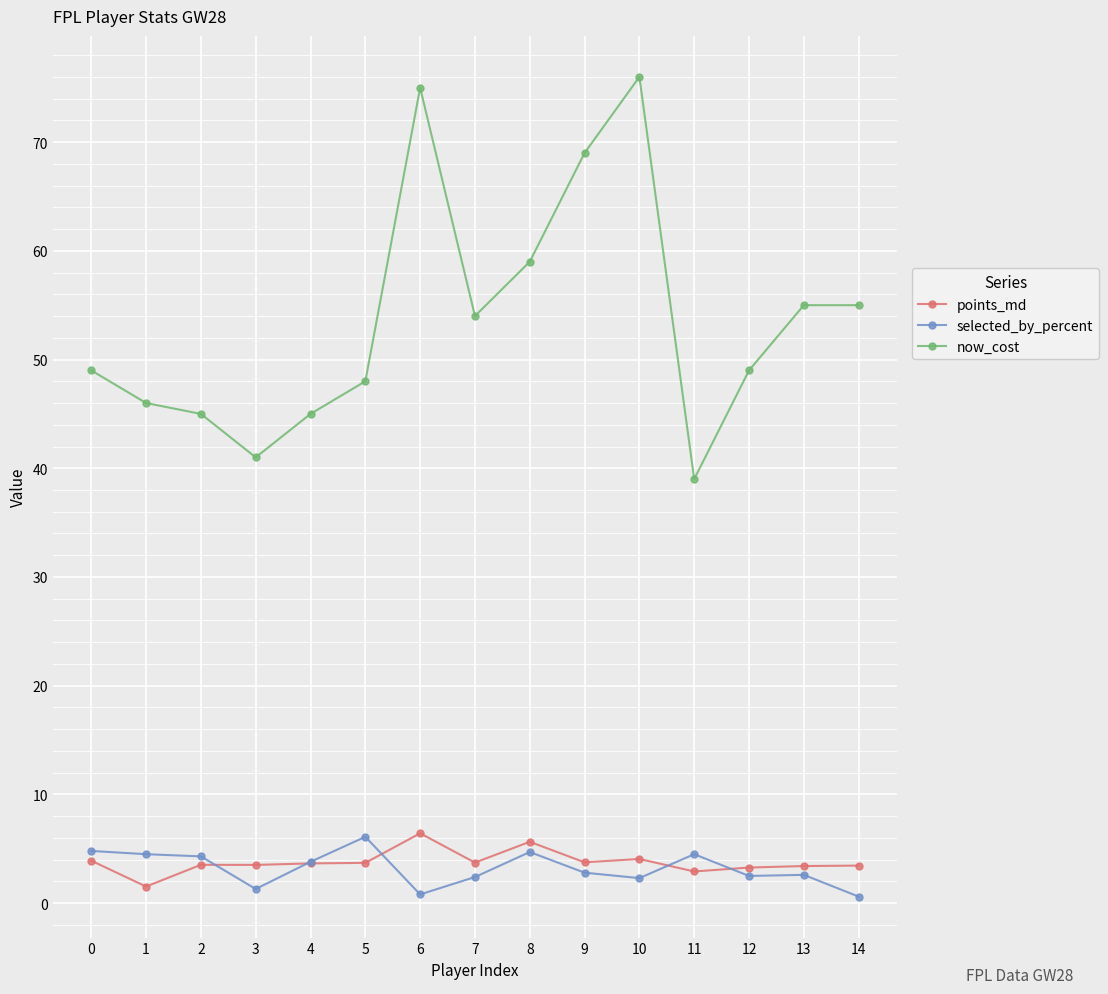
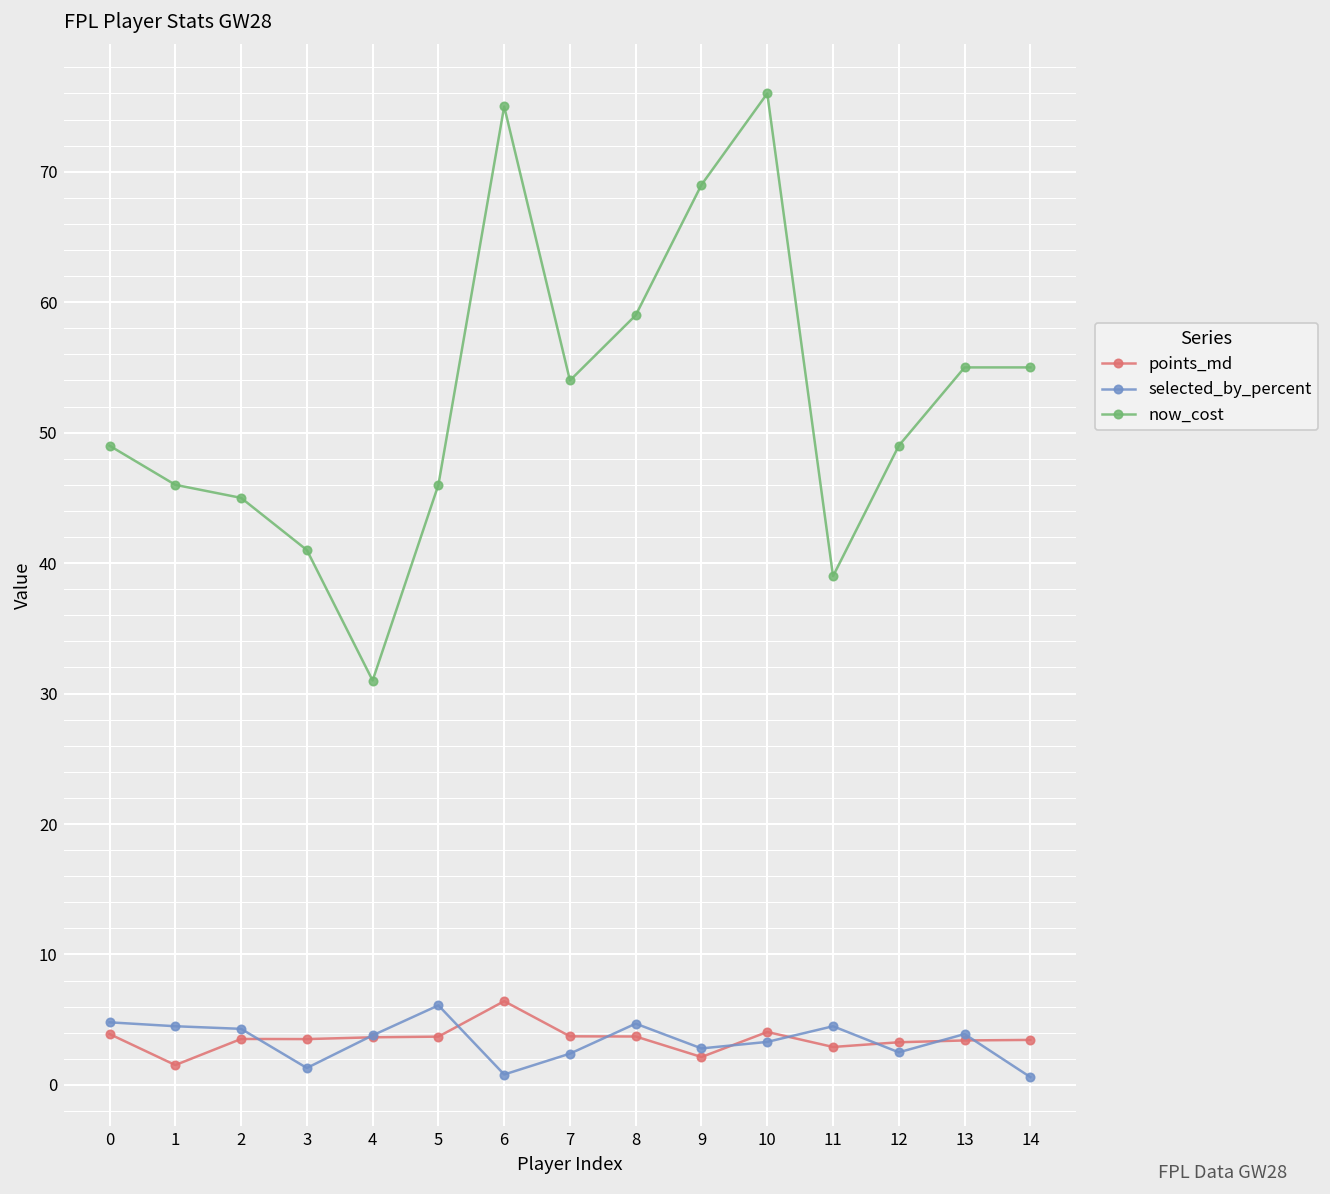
  {
    "points_md": {
      "0": 3.9,
      "1": 1.5,
      "2": 3.5,
      "3": 3.5,
      "5": 3.7,
      "6": 6.4,
      "7": 3.7,
-     "8": 5.6,
-     "9": 3.8,
+     "8": 3.7,
+     "9": 2.1,
      "10": 4.1,
      "11": 2.9,
      "12": 3.3,
      "13": 3.4,
      "14": 3.5
    },
    "selected_by_percent": {
      "0": 4.8,
      "1": 4.5,
      "2": 4.3,
      "3": 1.3,
      "5": 6.1,
      "6": 0.8,
      "7": 2.4,
      "8": 4.7,
      "9": 2.8,
-     "10": 2.3,
+     "10": 3.3,
      "11": 4.5,
      "12": 2.5,
-     "13": 2.6,
+     "13": 3.9,
      "14": 0.6
    },
    "now_cost": {
      "0": 49,
      "1": 46,
      "2": 45,
      "3": 41,
-     "4": 45,
-     "5": 48,
+     "4": 31,
+     "5": 46,
      "6": 75,
      "7": 54,
      "8": 59,
      "9": 69,
      "10": 76,
      "11": 39,
      "12": 49,
      "13": 55,
      "14": 55
    }
  }
